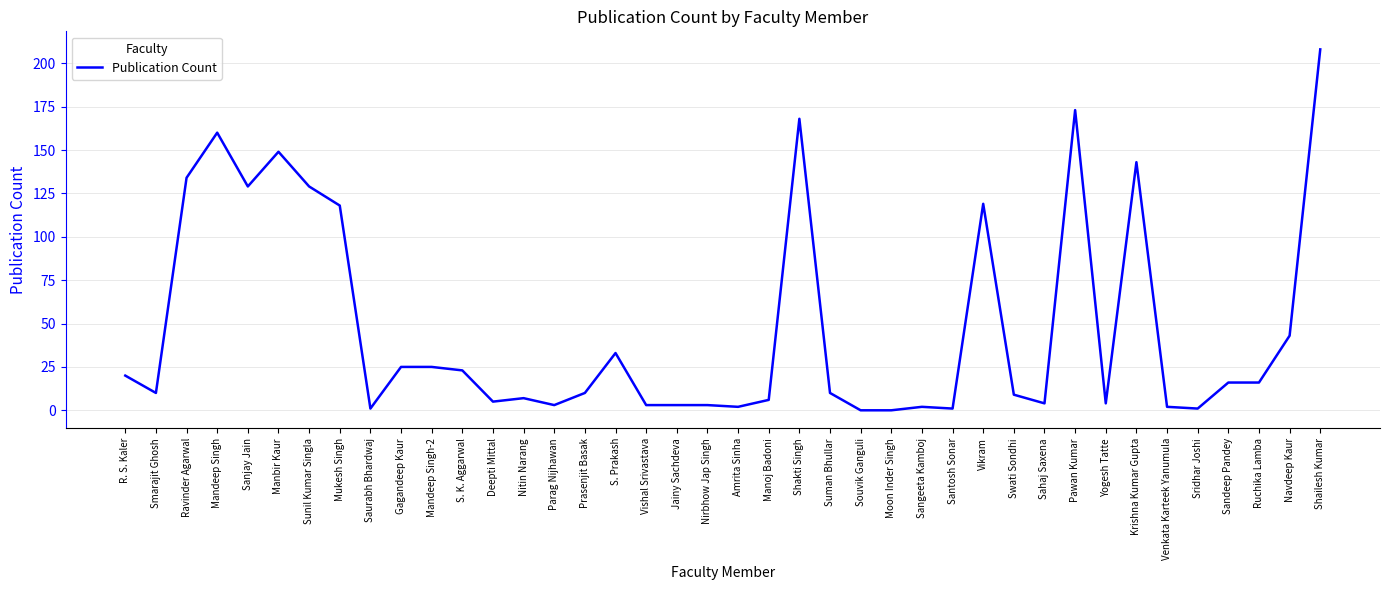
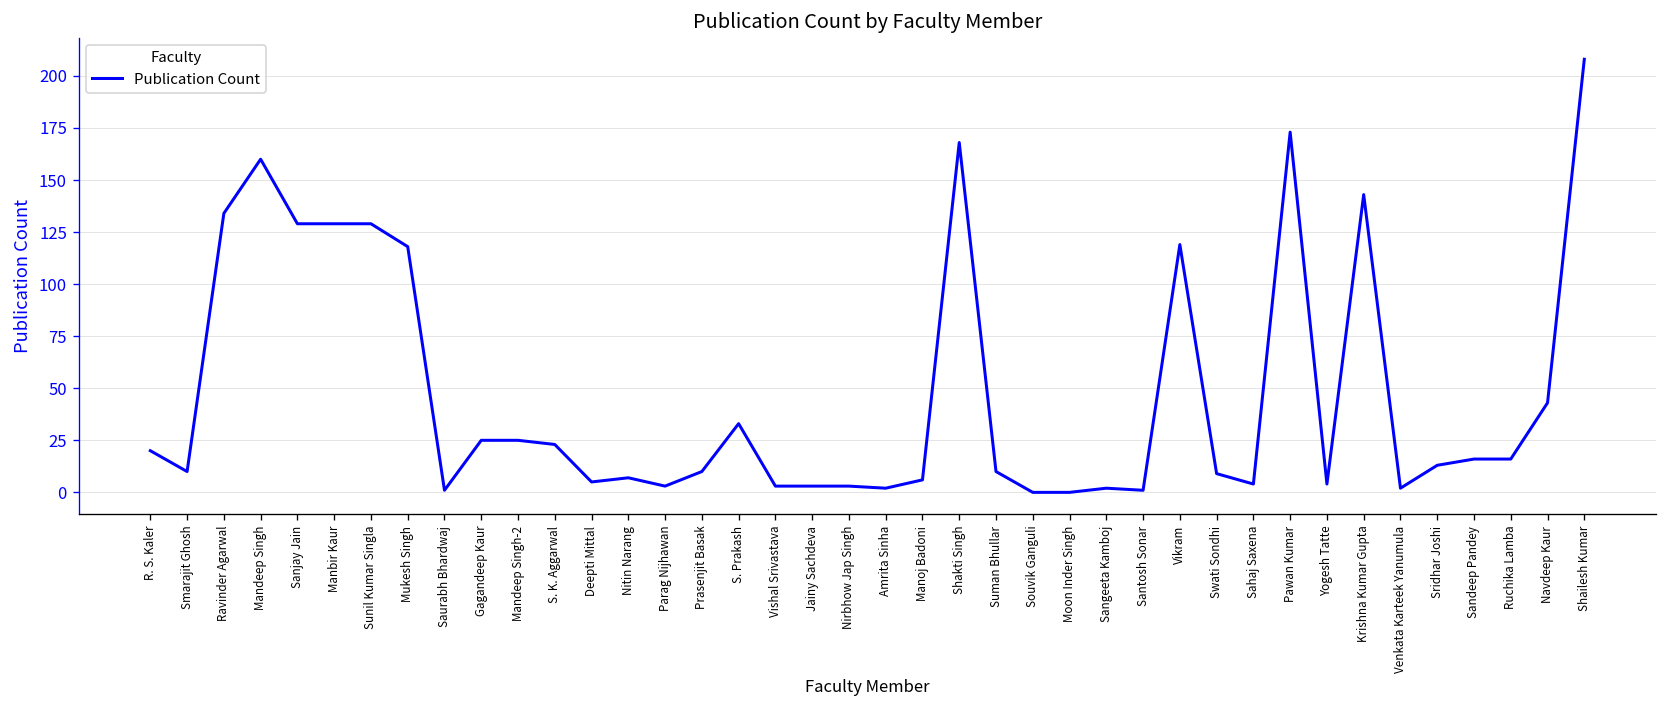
  {
    "R. S. Kaler": 20,
    "Smarajit Ghosh": 10,
    "Ravinder Agarwal": 134,
    "Mandeep Singh": 160,
    "Sanjay Jain": 129,
-   "Manbir Kaur": 149,
+   "Manbir Kaur": 129,
    "Sunil Kumar Singla": 129,
    "Mukesh Singh": 118,
    "Saurabh Bhardwaj": 1,
    "Gagandeep Kaur": 25,
    "Mandeep Singh-2": 25,
    "S. K. Aggarwal": 23,
    "Deepti Mittal": 5,
    "Nitin Narang": 7,
    "Parag Nijhawan": 3,
    "Prasenjit Basak": 10,
    "S. Prakash": 33,
    "Vishal Srivastava": 3,
    "Jainy Sachdeva": 3,
    "Nirbhow Jap Singh": 3,
    "Amrita Sinha": 2,
    "Manoj Badoni": 6,
    "Shakti Singh": 168,
    "Suman Bhullar": 10,
    "Souvik Ganguli": 0,
    "Moon Inder Singh": 0,
    "Sangeeta Kamboj": 2,
    "Santosh Sonar": 1,
    "Vikram": 119,
    "Swati Sondhi": 9,
    "Sahaj Saxena": 4,
    "Pawan Kumar": 173,
    "Yogesh Tatte": 4,
    "Krishna Kumar Gupta": 143,
    "Venkata Karteek Yanumula": 2,
-   "Sridhar Joshi": 1,
+   "Sridhar Joshi": 13,
    "Sandeep Pandey": 16,
    "Ruchika Lamba": 16,
    "Navdeep Kaur": 43,
    "Shailesh Kumar": 208
  }
